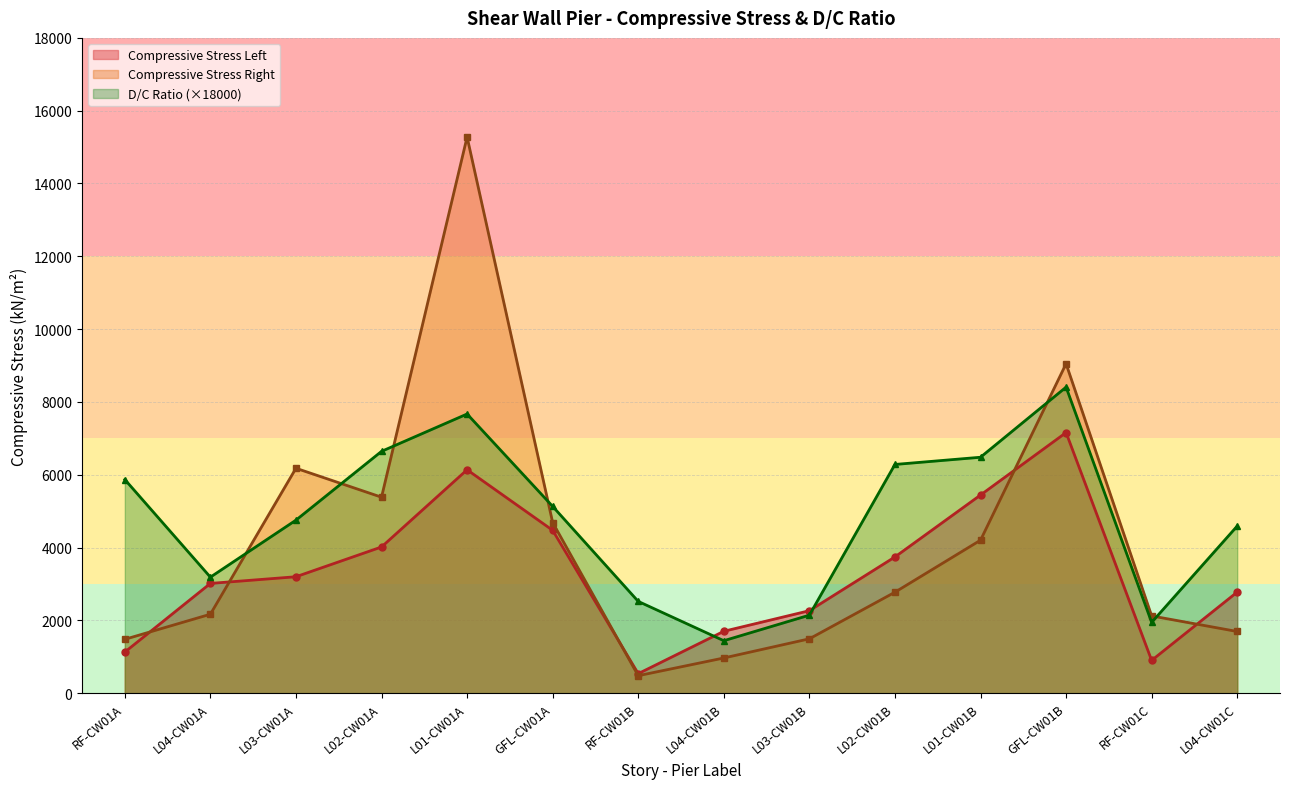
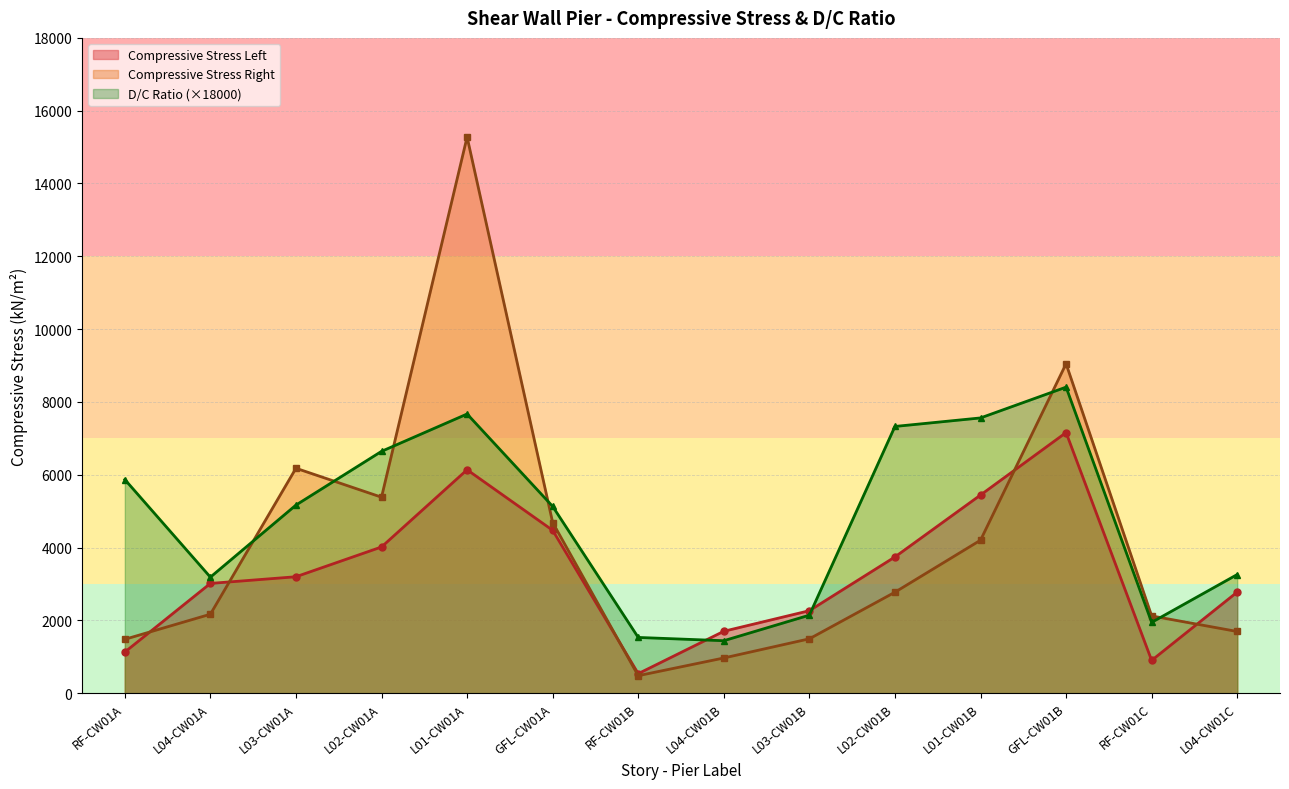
  {
    "D/C Ratio (×18000)": {
      "RF-CW01A": 5900,
      "L04-CW01A": 3200,
-     "L03-CW01A": 4800,
+     "L03-CW01A": 5200,
      "L02-CW01A": 6600,
      "L01-CW01A": 7700,
      "GFL-CW01A": 5100,
-     "RF-CW01B": 2500,
+     "RF-CW01B": 1500,
      "L04-CW01B": 1400,
      "L03-CW01B": 2100,
-     "L02-CW01B": 6300,
-     "L01-CW01B": 6500,
+     "L02-CW01B": 7300,
+     "L01-CW01B": 7600,
      "GFL-CW01B": 8400,
      "RF-CW01C": 1900,
-     "L04-CW01C": 4600
+     "L04-CW01C": 3300
    }
  }
